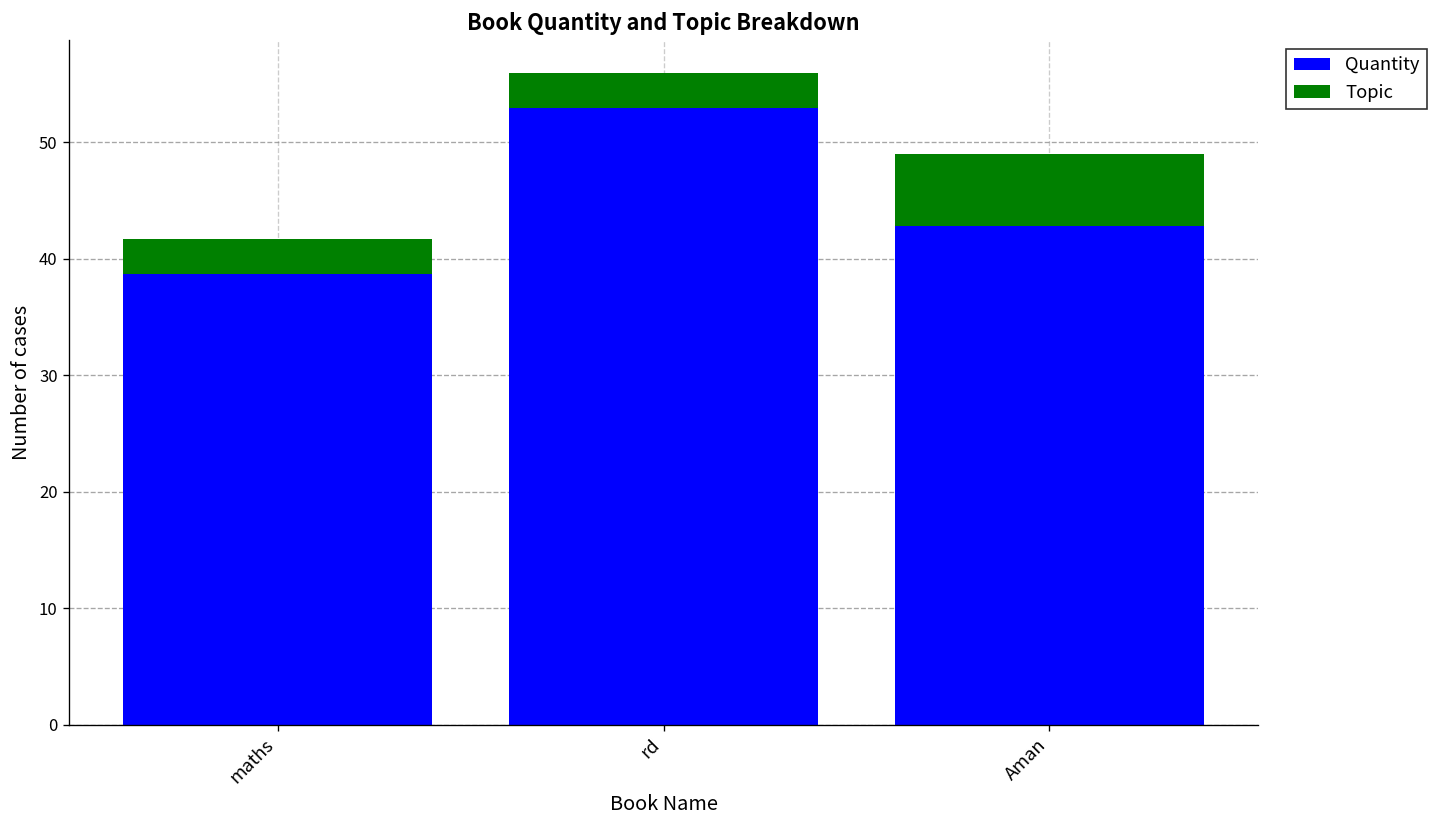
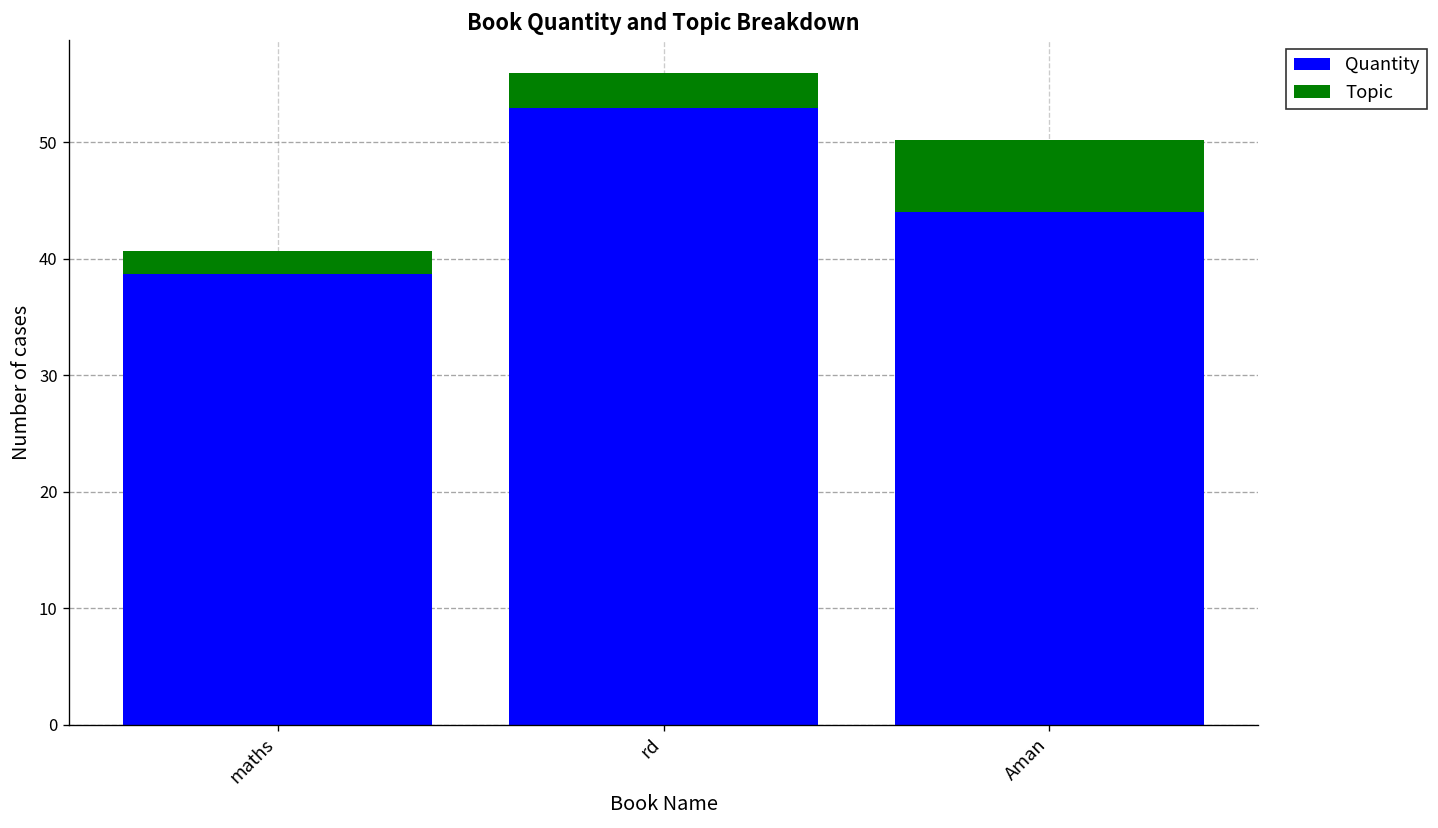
  {
    "Quantity": {
      "maths": 39,
      "rd": 53,
-     "Aman": 43
+     "Aman": 44
    },
    "Topic": {
-     "maths": 3,
+     "maths": 2,
      "rd": 3,
      "Aman": 6
    }
  }
